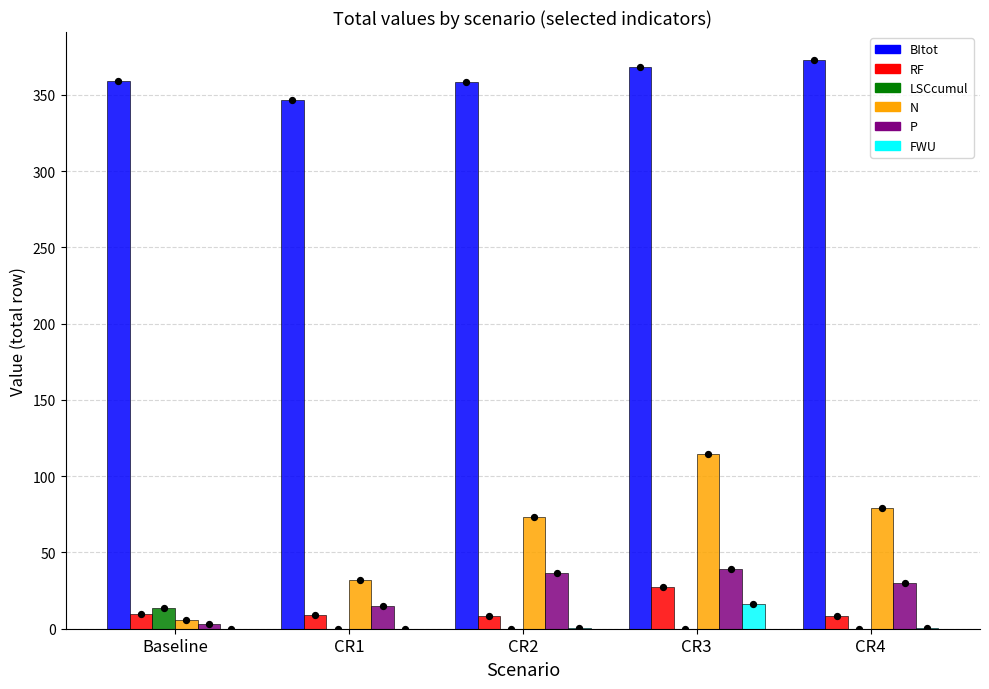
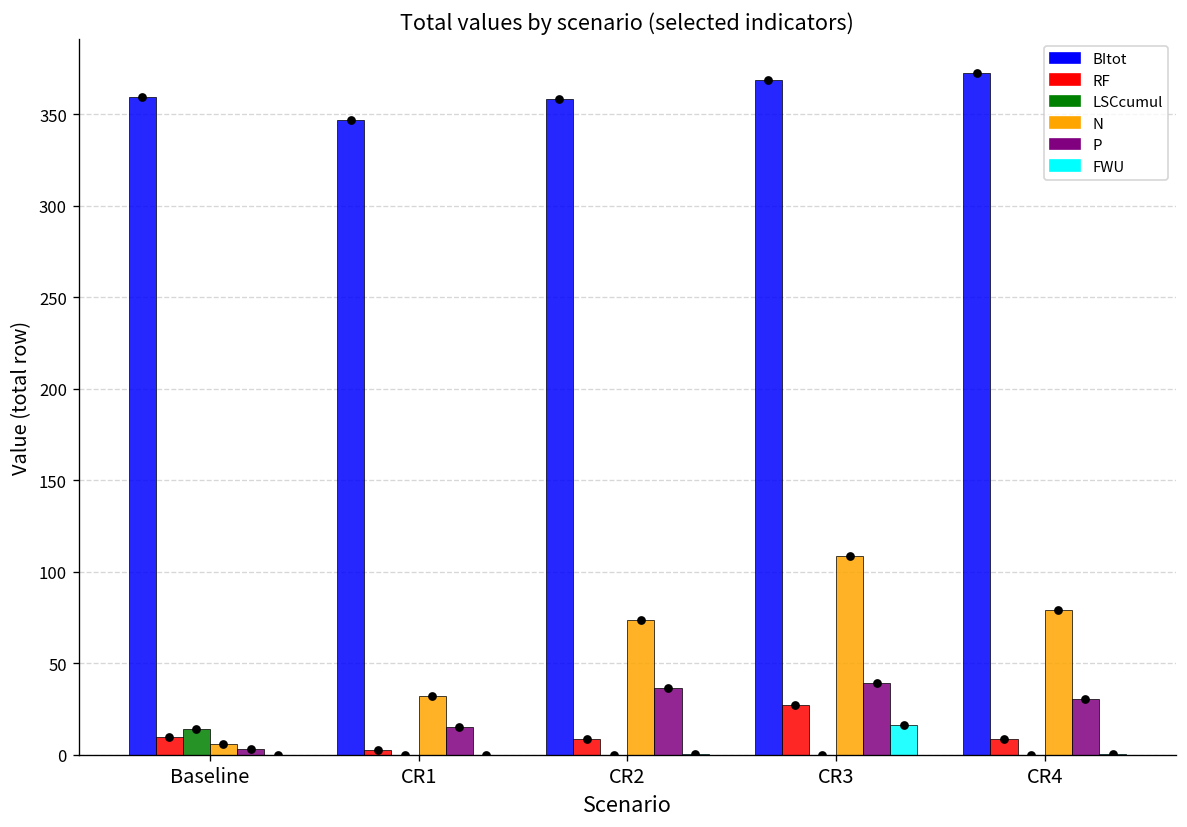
  {
    "BItot": {
      "Baseline": 359,
      "CR1": 347,
      "CR2": 359,
      "CR3": 369,
      "CR4": 373
    },
    "RF": {
      "Baseline": 10,
-     "CR1": 9,
+     "CR1": 3,
      "CR2": 8,
      "CR3": 27,
      "CR4": 8
    },
    "LSCcumul": {
      "Baseline": 14
    },
    "N": {
      "Baseline": 6,
      "CR1": 32,
      "CR2": 73,
-     "CR3": 114,
+     "CR3": 109,
      "CR4": 79
    },
    "P": {
      "Baseline": 3,
      "CR1": 15,
      "CR2": 36,
      "CR3": 39,
      "CR4": 30
    },
    "FWU": {
      "CR3": 16
    }
  }
